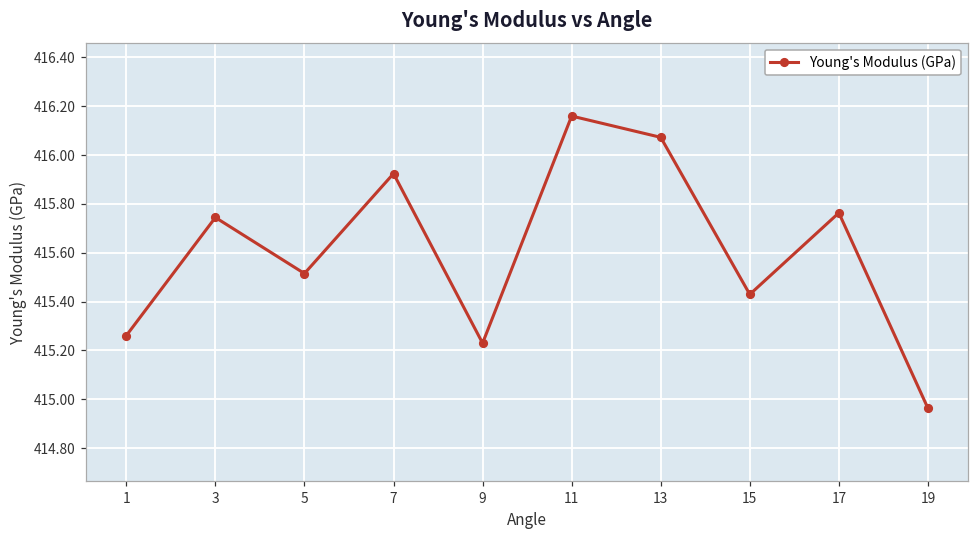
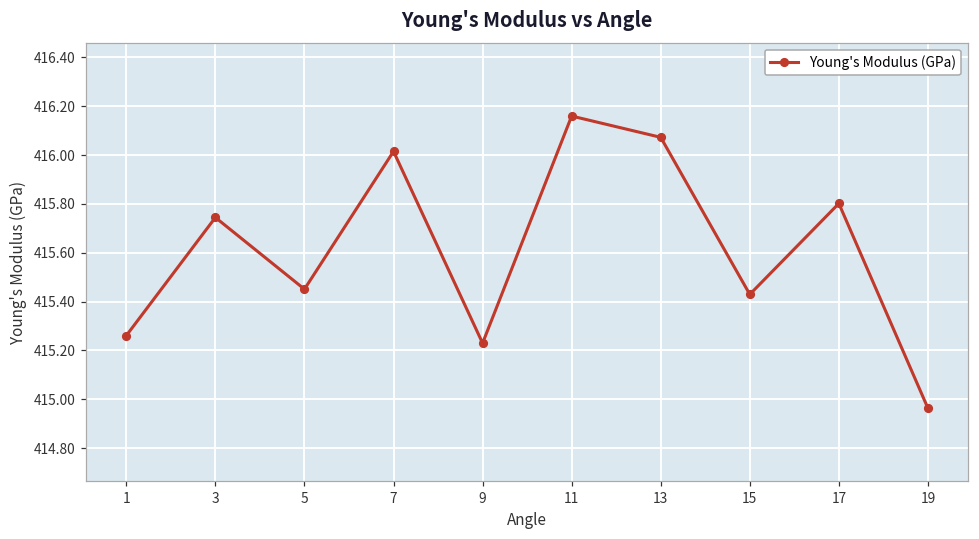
  {
    "1": 415.26,
    "3": 415.74,
-   "5": 415.52,
-   "7": 415.92,
+   "5": 415.45,
+   "7": 416.01,
    "9": 415.23,
    "11": 416.16,
    "13": 416.07,
    "15": 415.43,
-   "17": 415.76,
+   "17": 415.80,
    "19": 414.96
  }
